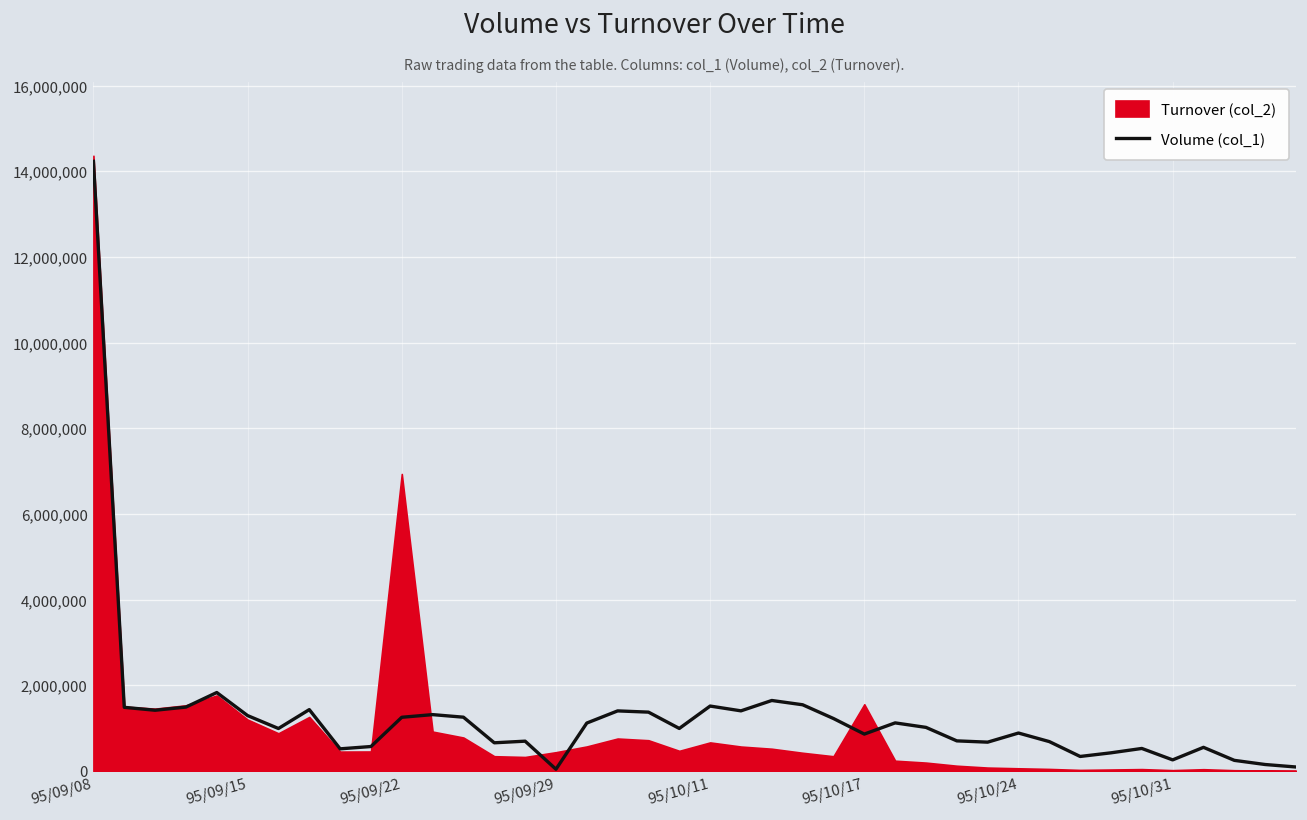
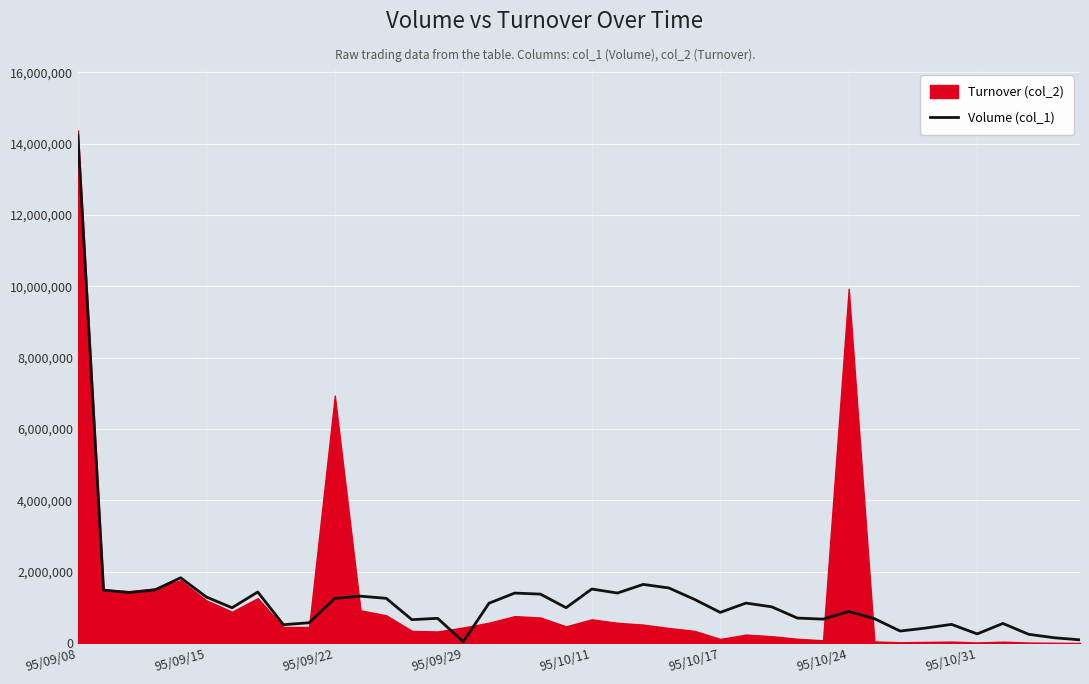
  {
    "Volume (col_1)": {
      "95/09/08": "14,200,000",
      "95/09/15": "1,300,000",
      "95/09/22": "1,300,000",
      "95/09/29": "0",
      "95/10/11": "1,500,000",
      "95/10/17": "900,000",
      "95/10/24": "900,000",
      "95/10/31": "300,000"
    },
    "Turnover (col_2)": {
      "95/09/08": "14,400,000",
      "95/09/15": "1,200,000",
      "95/09/22": "6,900,000",
      "95/09/29": "400,000",
      "95/10/11": "700,000",
-     "95/10/17": "1,600,000",
-     "95/10/24": "100,000"
+     "95/10/17": "100,000",
+     "95/10/24": "9,900,000"
    }
  }
